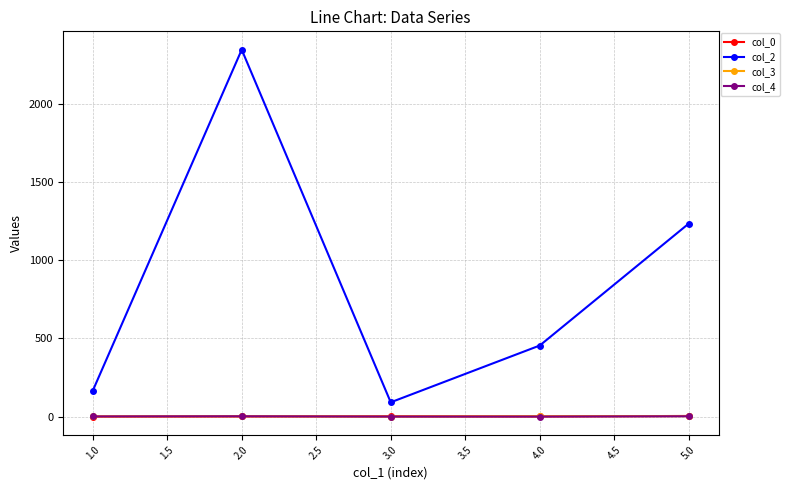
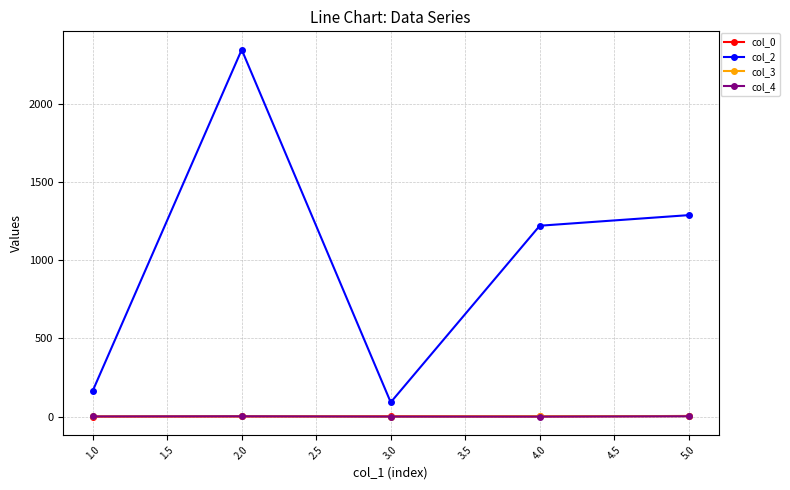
  {
    "col_2": {
      "1.0": 170,
      "2.0": 2350,
      "3.0": 90,
-     "4.0": 460,
-     "5.0": 1230
+     "4.0": 1220,
+     "5.0": 1290
    }
  }
